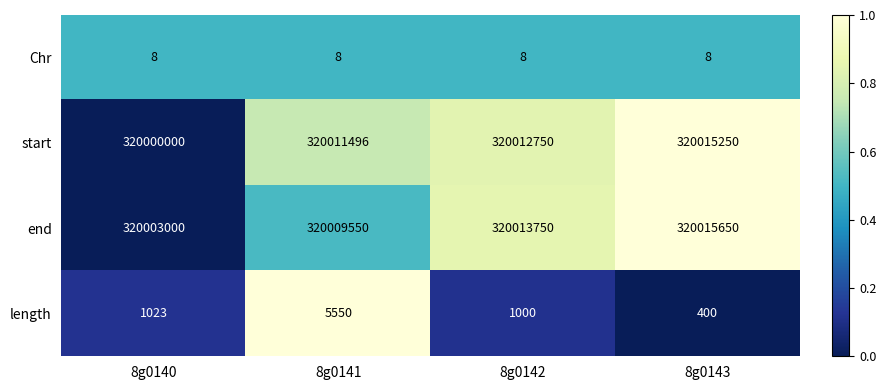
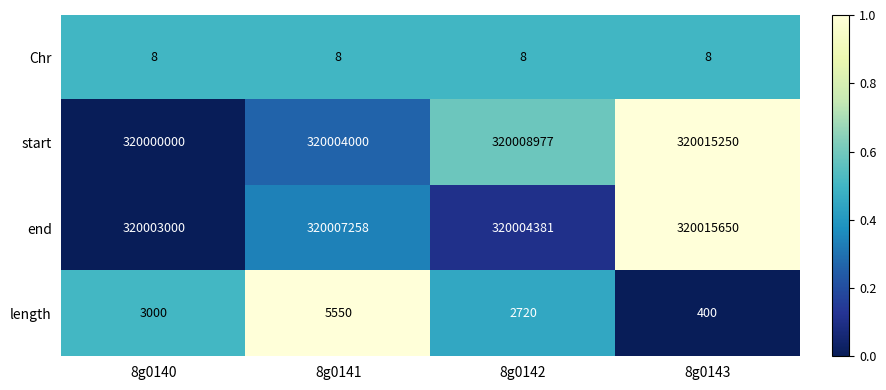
  {
    "Chr": {
      "8g0140": 8,
      "8g0141": 8,
      "8g0142": 8,
      "8g0143": 8
    },
    "start": {
      "8g0140": 320000000,
-     "8g0141": 320011496,
-     "8g0142": 320012750,
+     "8g0141": 320004000,
+     "8g0142": 320008977,
      "8g0143": 320015250
    },
    "end": {
      "8g0140": 320003000,
-     "8g0141": 320009550,
-     "8g0142": 320013750,
+     "8g0141": 320007258,
+     "8g0142": 320004381,
      "8g0143": 320015650
    },
    "length": {
-     "8g0140": 1023,
+     "8g0140": 3000,
      "8g0141": 5550,
-     "8g0142": 1000,
+     "8g0142": 2720,
      "8g0143": 400
    }
  }
